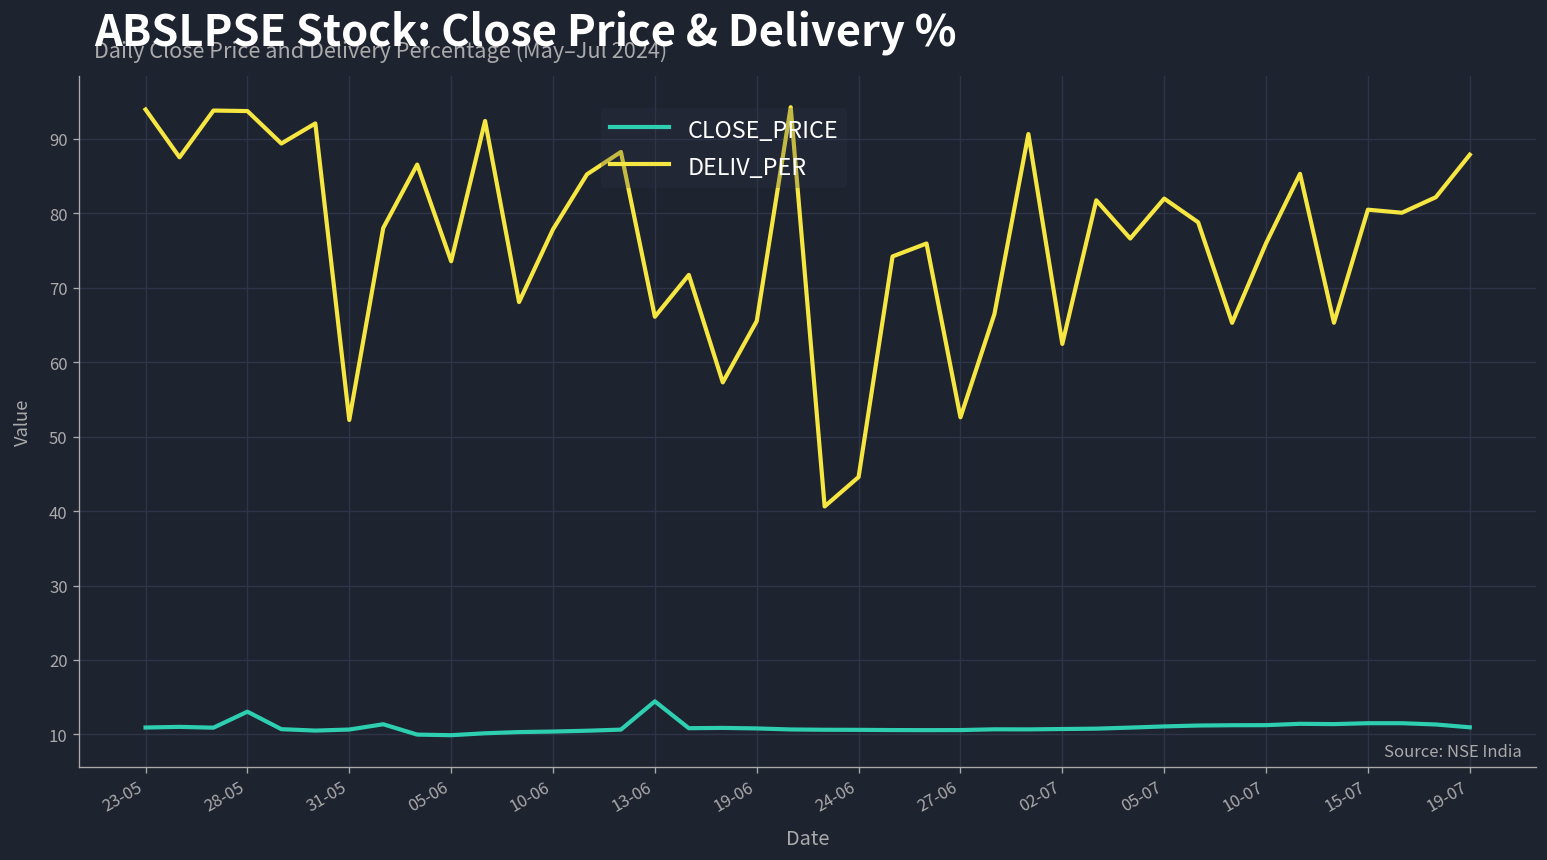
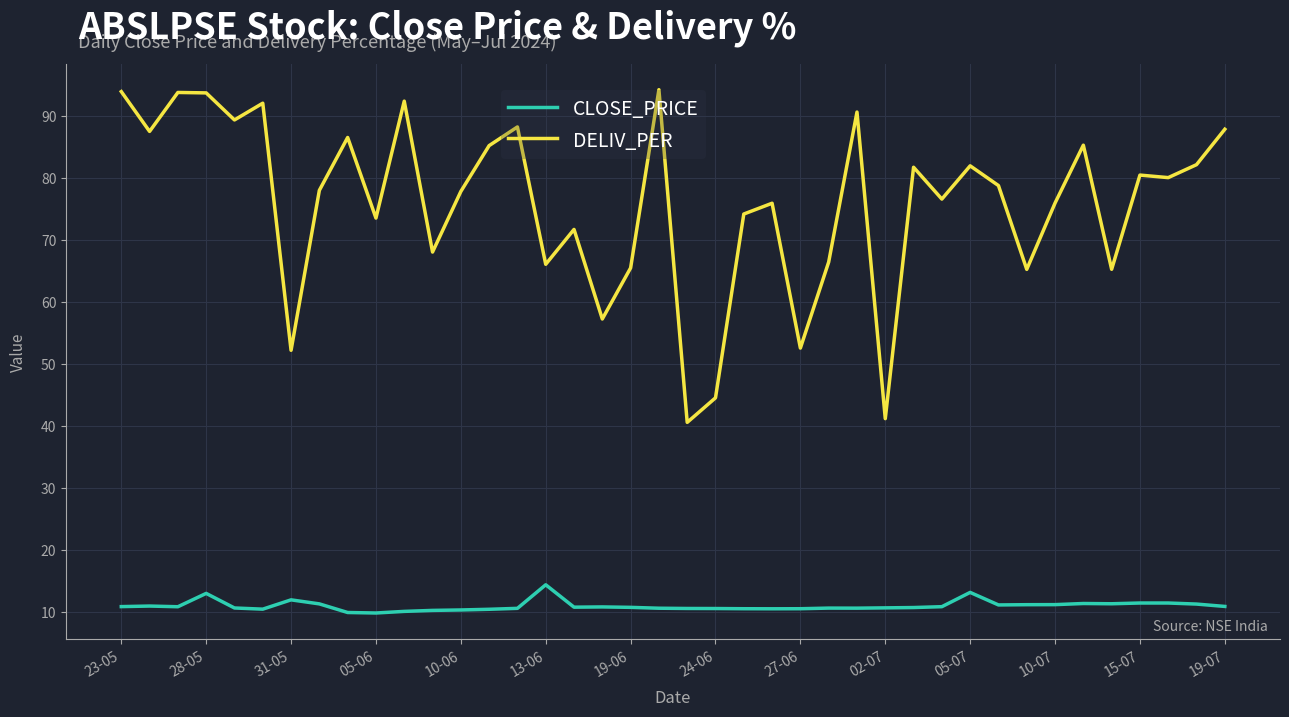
  {
    "CLOSE_PRICE": {
      "23-05": 11,
      "28-05": 13,
-     "31-05": 11,
+     "31-05": 12,
      "05-06": 10,
      "10-06": 10,
      "13-06": 14,
      "19-06": 11,
      "24-06": 11,
      "27-06": 11,
      "02-07": 11,
-     "05-07": 11,
+     "05-07": 13,
      "10-07": 11,
      "15-07": 12,
      "19-07": 11
    },
    "DELIV_PER": {
      "23-05": 94,
      "28-05": 94,
      "31-05": 52,
      "05-06": 74,
      "10-06": 78,
      "13-06": 66,
      "19-06": 66,
      "24-06": 45,
      "27-06": 53,
-     "02-07": 62,
+     "02-07": 41,
      "05-07": 82,
      "10-07": 76,
      "15-07": 80,
      "19-07": 88
    }
  }
